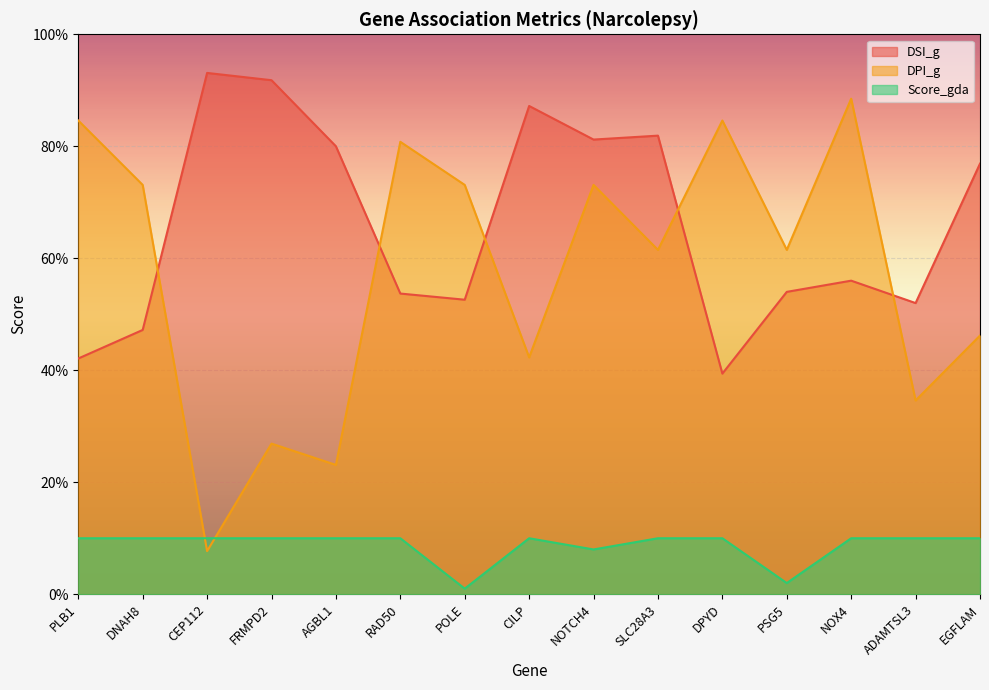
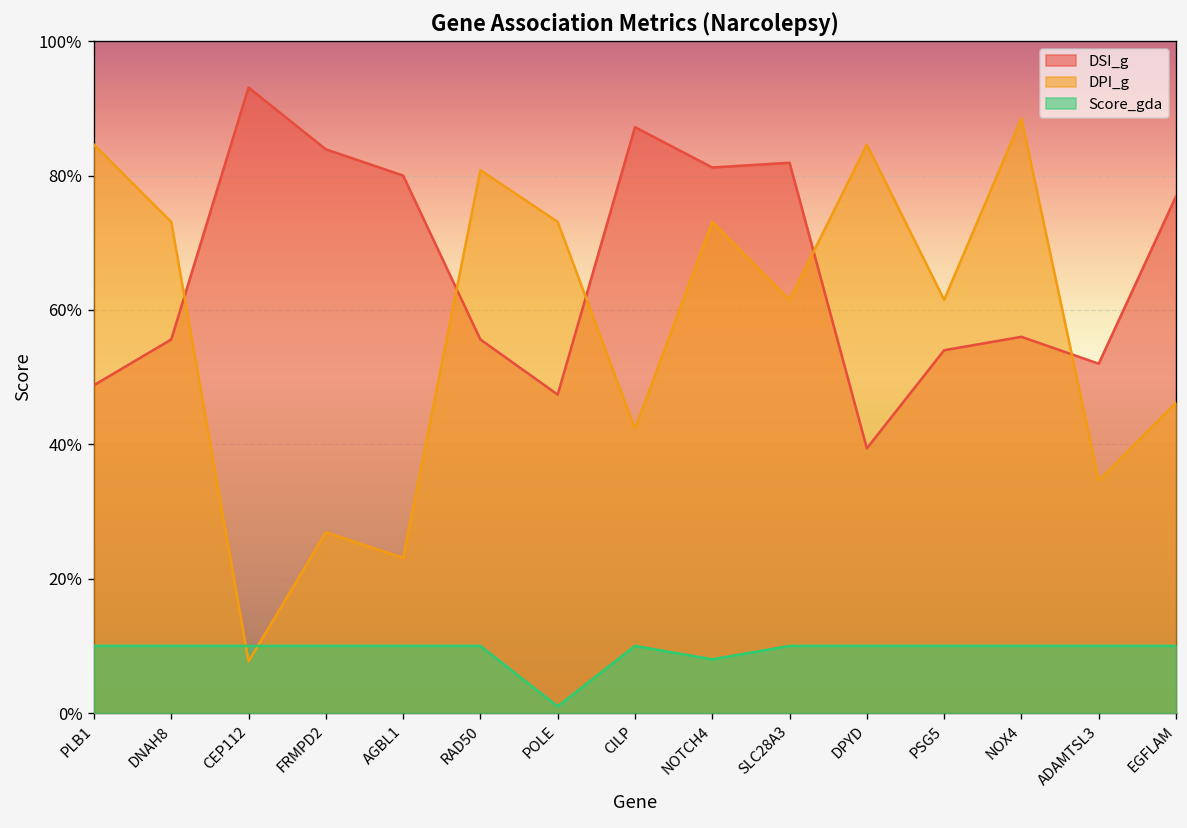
  {
    "DSI_g": {
-     "PLB1": "42%",
-     "DNAH8": "47%",
+     "PLB1": "49%",
+     "DNAH8": "56%",
      "CEP112": "93%",
-     "FRMPD2": "92%",
+     "FRMPD2": "84%",
      "AGBL1": "80%",
-     "RAD50": "54%",
-     "POLE": "53%",
+     "RAD50": "56%",
+     "POLE": "47%",
      "CILP": "87%",
      "NOTCH4": "81%",
      "SLC28A3": "82%",
      "DPYD": "39%",
      "PSG5": "54%",
      "NOX4": "56%",
      "ADAMTSL3": "52%",
      "EGFLAM": "77%"
    },
    "DPI_g": {
      "PLB1": "85%",
      "DNAH8": "73%",
      "CEP112": "8%",
      "FRMPD2": "27%",
      "AGBL1": "23%",
      "RAD50": "81%",
      "POLE": "73%",
      "CILP": "42%",
      "NOTCH4": "73%",
      "SLC28A3": "62%",
      "DPYD": "85%",
      "PSG5": "62%",
      "NOX4": "89%",
      "ADAMTSL3": "35%",
      "EGFLAM": "46%"
    },
    "Score_gda": {
      "PLB1": "10%",
      "DNAH8": "10%",
      "CEP112": "10%",
      "FRMPD2": "10%",
      "AGBL1": "10%",
      "RAD50": "10%",
      "POLE": "1%",
      "CILP": "10%",
      "NOTCH4": "8%",
      "SLC28A3": "10%",
      "DPYD": "10%",
-     "PSG5": "2%",
+     "PSG5": "10%",
      "NOX4": "10%",
      "ADAMTSL3": "10%",
      "EGFLAM": "10%"
    }
  }
